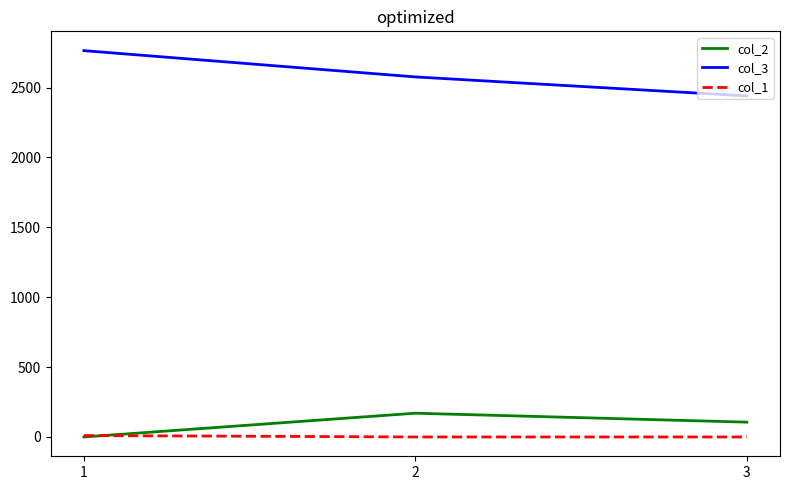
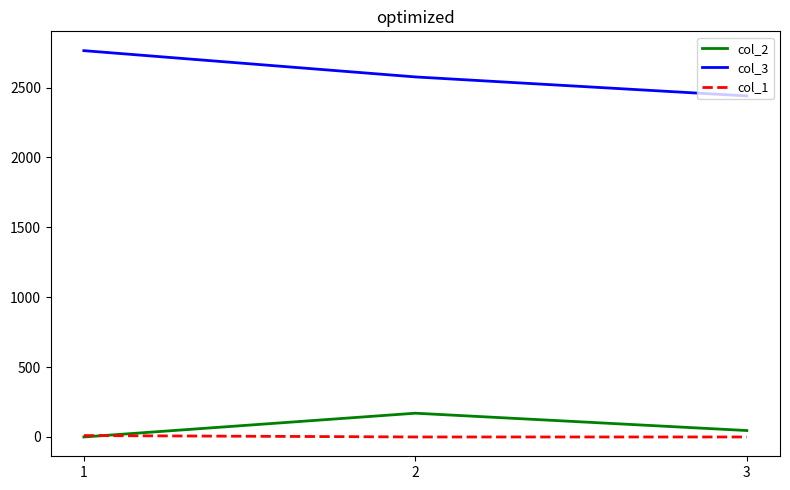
  {
    "col_2": {
      "2": 170,
-     "3": 110
+     "3": 50
    },
    "col_3": {
      "1": 2760,
      "2": 2580
    },
    "col_1": {
      "2": 0,
      "3": 0
    }
  }
